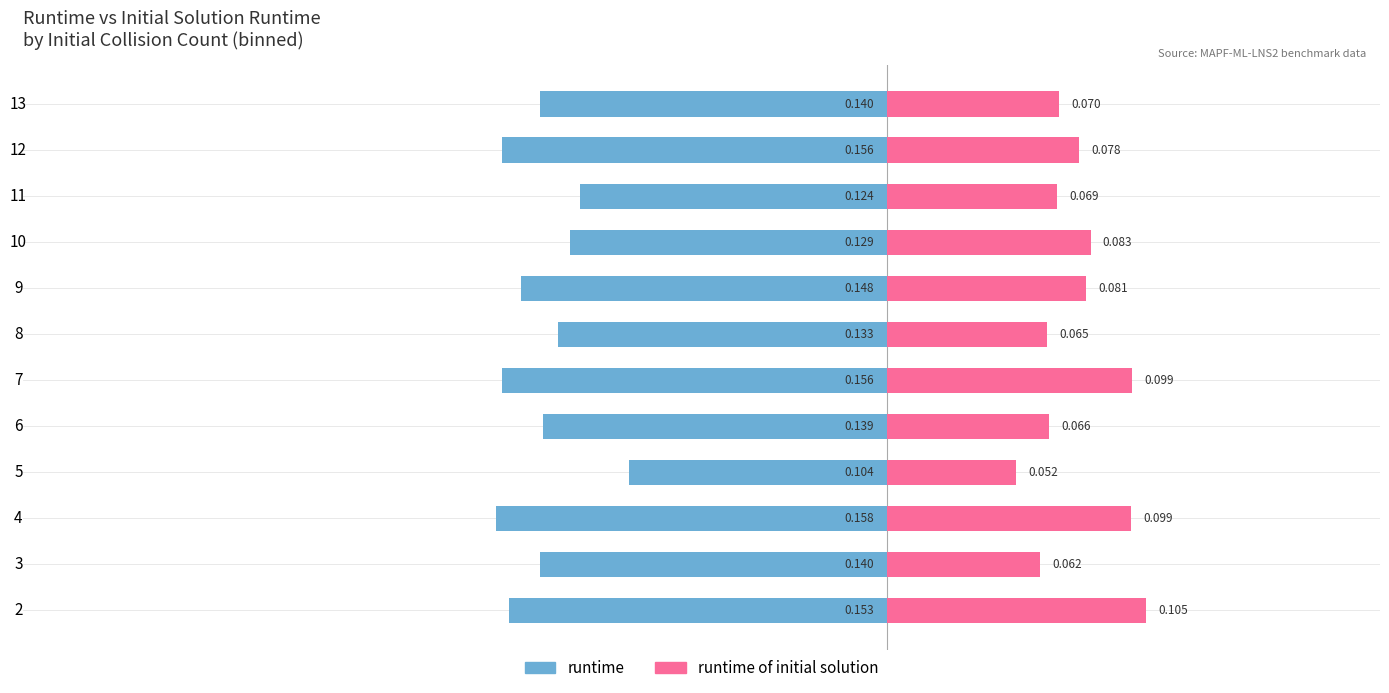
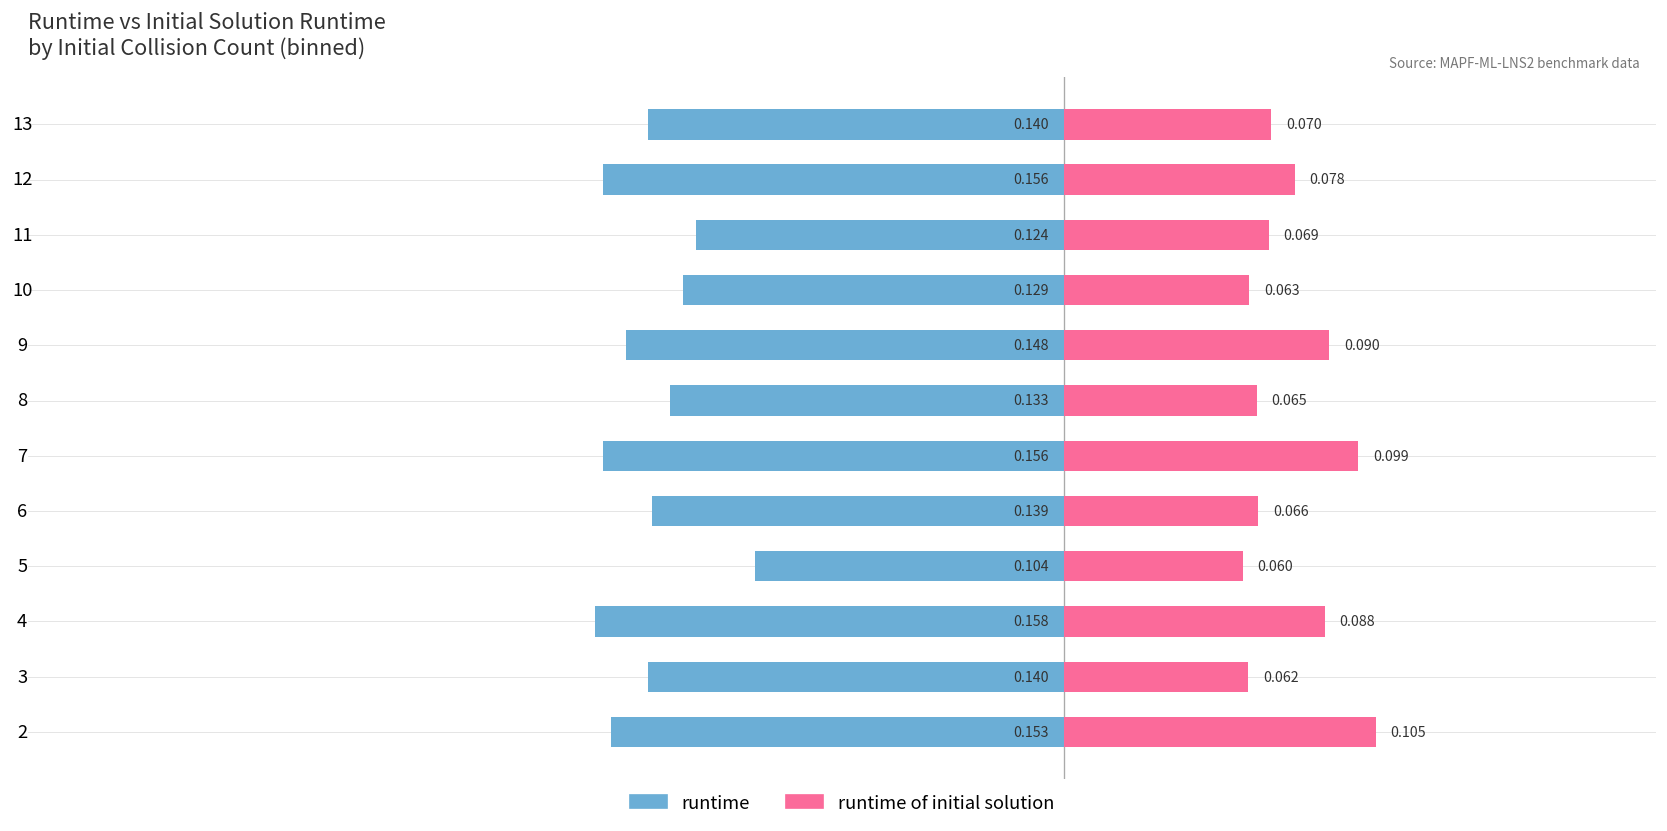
  {
    "runtime of initial solution": {
      "13": 0.070,
      "12": 0.078,
      "11": 0.069,
-     "10": 0.083,
-     "9": 0.081,
+     "10": 0.063,
+     "9": 0.090,
      "8": 0.065,
      "7": 0.099,
      "6": 0.066,
-     "5": 0.052,
-     "4": 0.099,
+     "5": 0.060,
+     "4": 0.088,
      "3": 0.062,
      "2": 0.105
    }
  }
